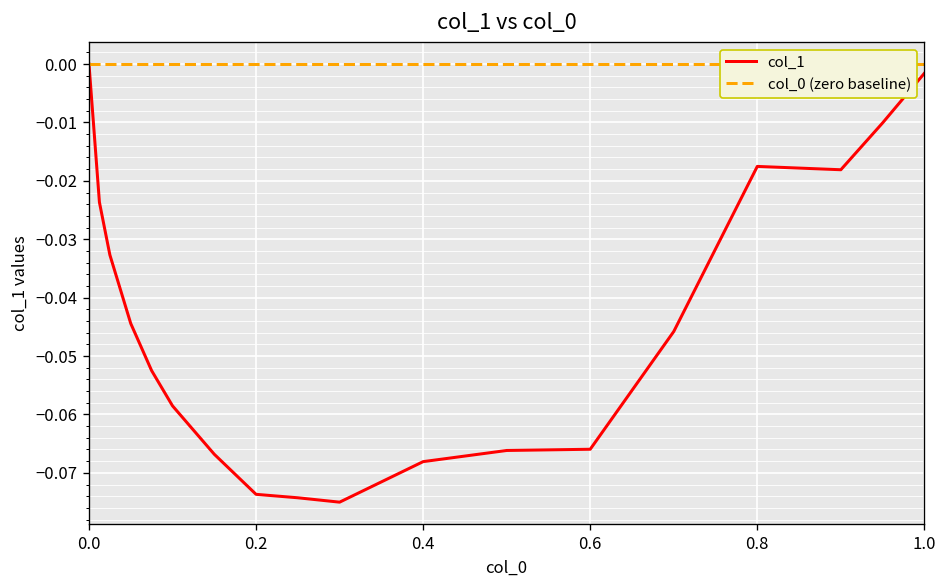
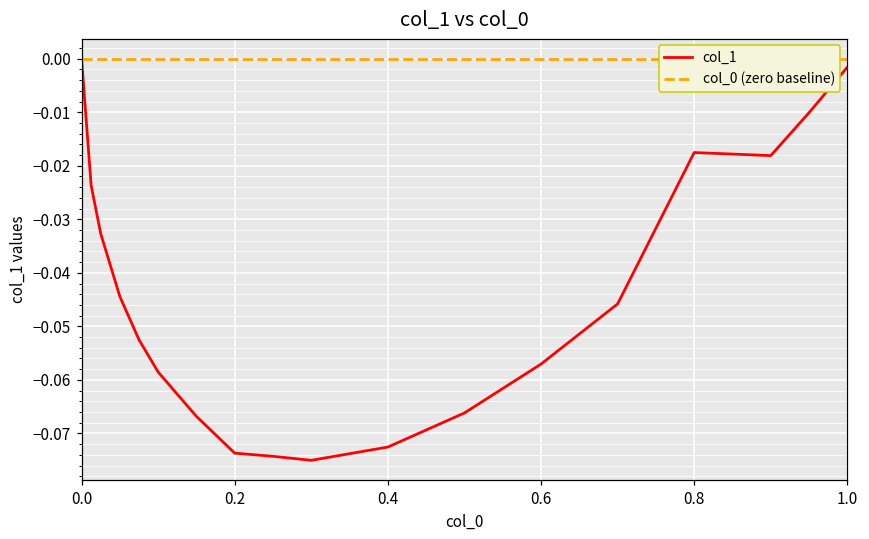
  {
    "col_1": {
      "0.2": -0.074,
-     "0.4": -0.068,
-     "0.6": -0.066,
+     "0.4": -0.073,
+     "0.6": -0.057,
      "0.8": -0.018,
      "1.0": -0.002
    },
    "col_0 (zero baseline)": {
      "0.2": 0.000,
      "0.4": 0.000,
      "0.6": 0.000,
      "1.0": 0.000
    }
  }
